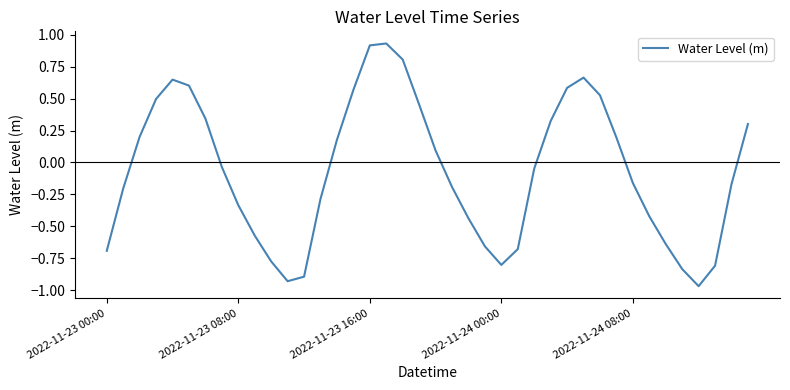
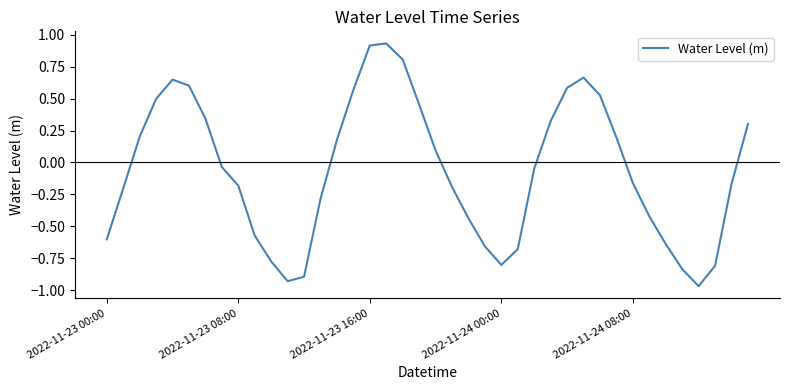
  {
-   "2022-11-23 00:00": -0.69,
-   "2022-11-23 08:00": -0.34,
+   "2022-11-23 00:00": -0.60,
+   "2022-11-23 08:00": -0.18,
    "2022-11-23 16:00": 0.92,
    "2022-11-24 00:00": -0.80,
    "2022-11-24 08:00": -0.16
  }
